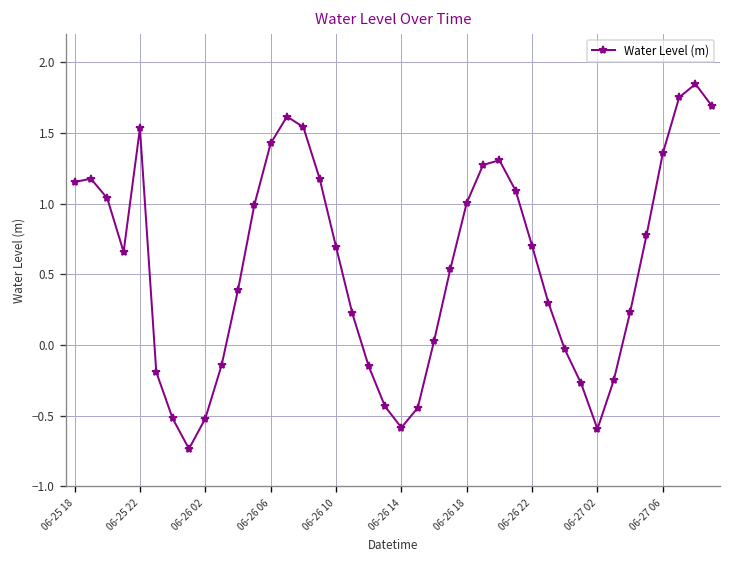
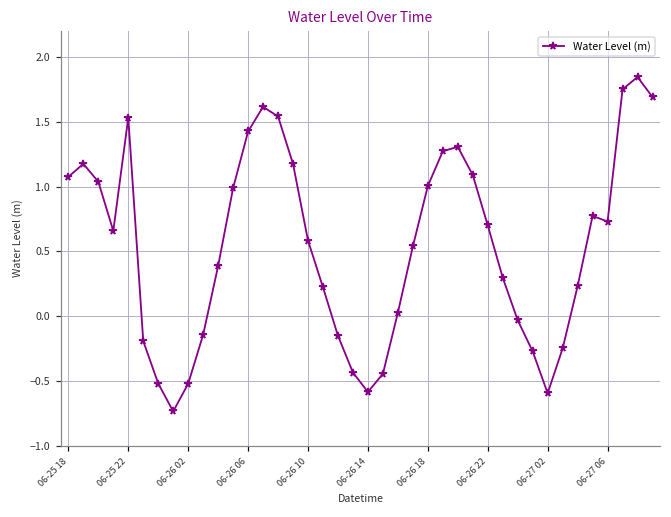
  {
-   "06-25 18": 1.15,
+   "06-25 18": 1.08,
    "06-25 22": 1.53,
    "06-26 02": -0.52,
    "06-26 06": 1.43,
-   "06-26 10": 0.69,
+   "06-26 10": 0.58,
    "06-26 14": -0.58,
    "06-26 18": 1.01,
    "06-26 22": 0.70,
    "06-27 02": -0.59,
-   "06-27 06": 1.36
+   "06-27 06": 0.73
  }
